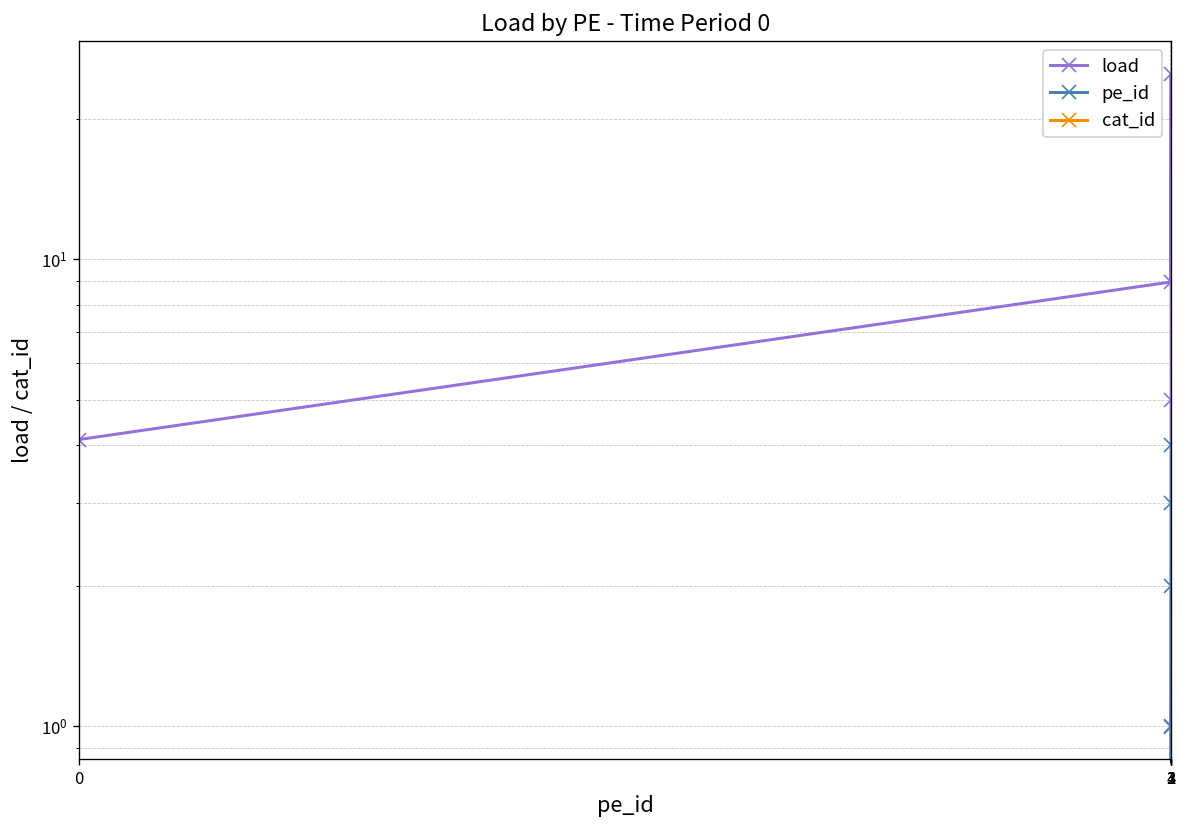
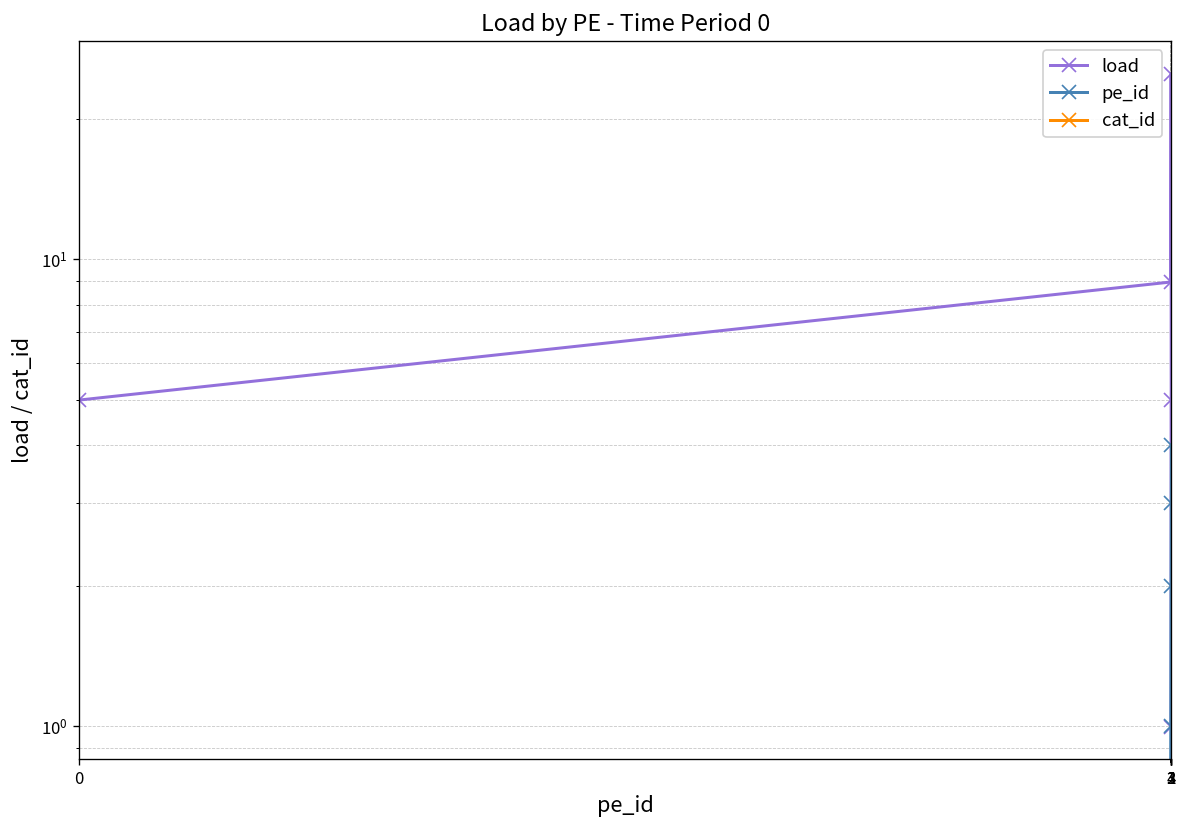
  {
    "load": {
-     "0": 4.1
+     "0": 5.0
    }
  }
